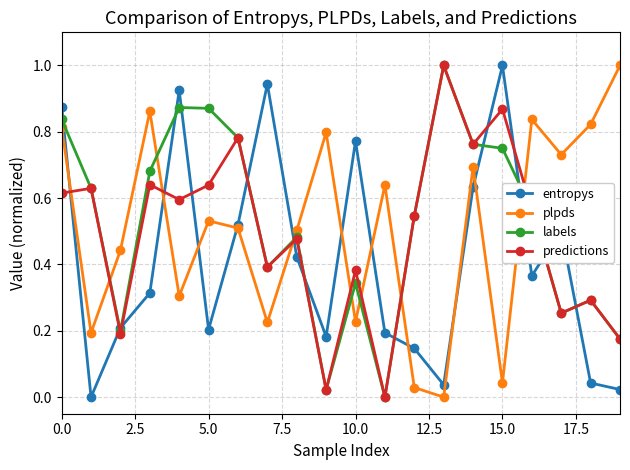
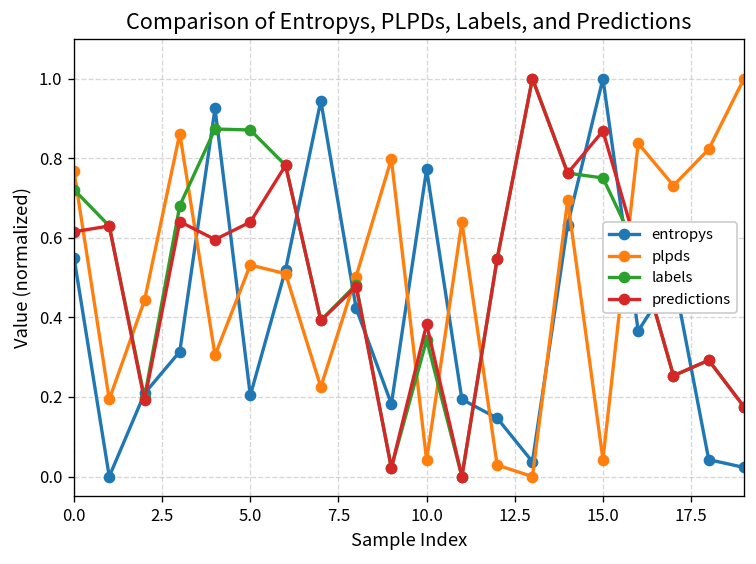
  {
    "entropys": {
-     "0.0": 0.88,
+     "0.0": 0.55,
      "5.0": 0.20,
      "10.0": 0.77,
      "15.0": 1.00
    },
    "plpds": {
-     "0.0": 0.81,
+     "0.0": 0.77,
      "5.0": 0.53,
-     "10.0": 0.23,
+     "10.0": 0.04,
      "15.0": 0.04
    },
    "labels": {
-     "0.0": 0.84,
+     "0.0": 0.72,
      "5.0": 0.87,
      "10.0": 0.34,
      "15.0": 0.75
    },
    "predictions": {
      "0.0": 0.62,
      "5.0": 0.64,
      "10.0": 0.38,
      "15.0": 0.87
    }
  }
